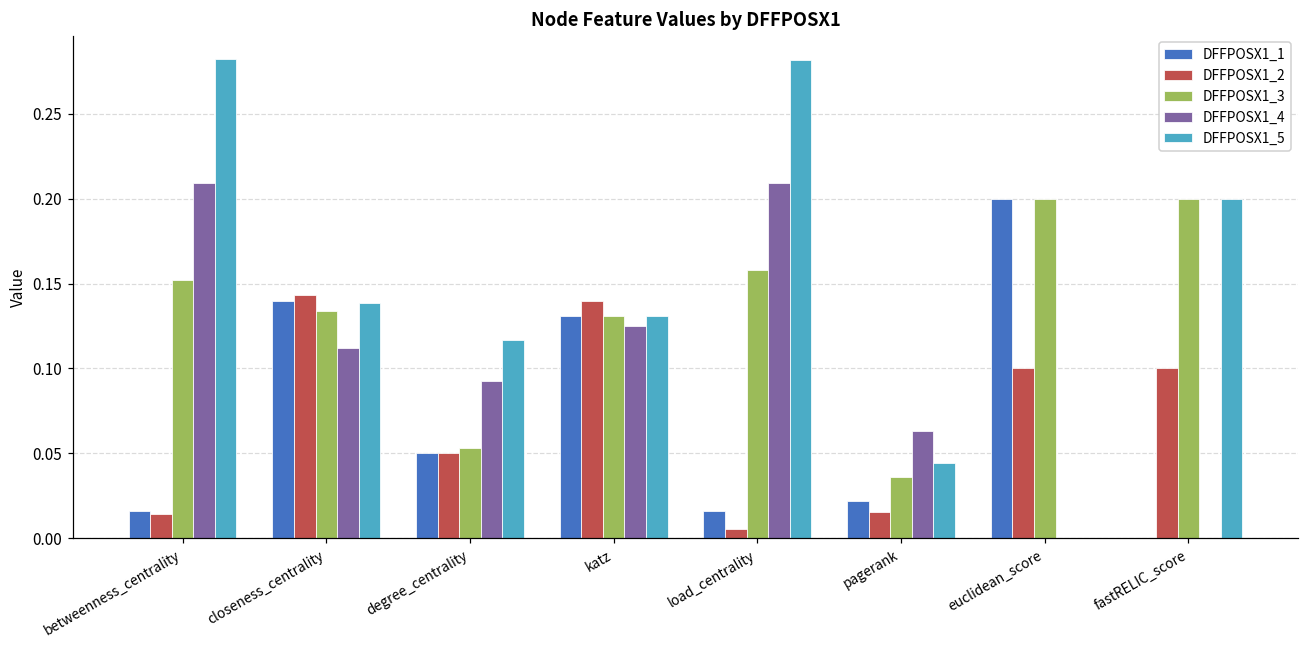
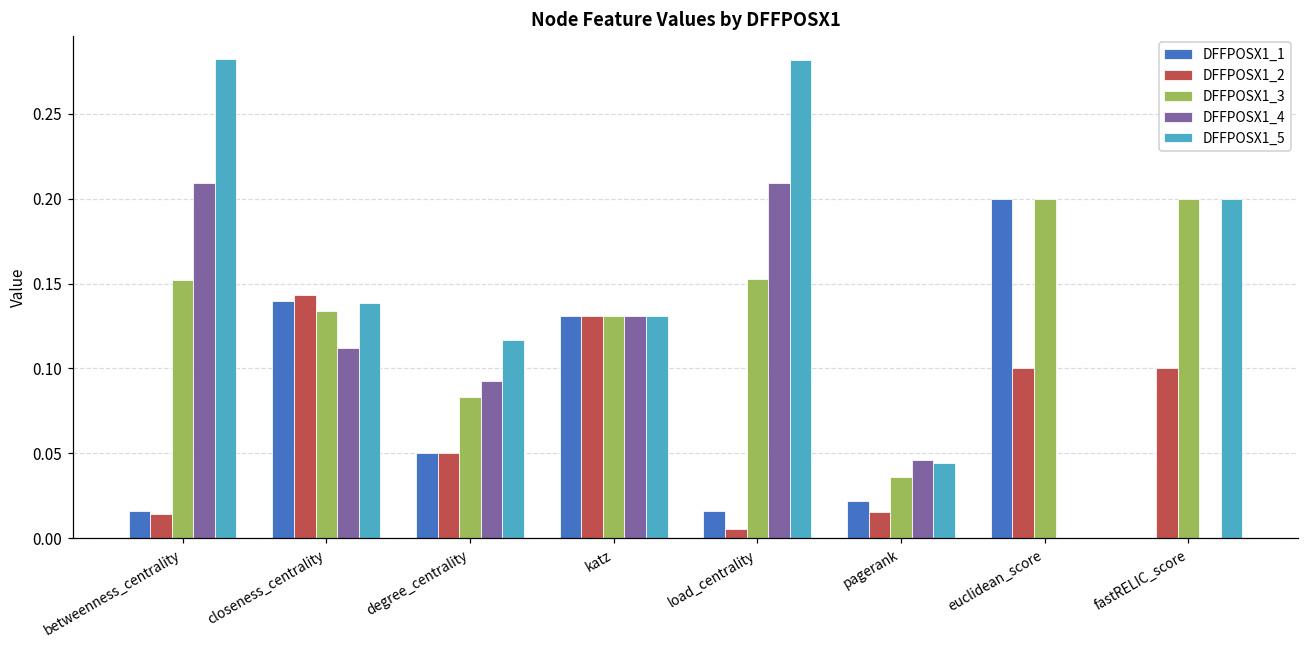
  {
    "DFFPOSX1_2": {
      "betweenness_centrality": 0.014,
      "closeness_centrality": 0.143,
      "degree_centrality": 0.050,
-     "katz": 0.140,
+     "katz": 0.131,
      "load_centrality": 0.005,
      "pagerank": 0.016,
      "euclidean_score": 0.100,
      "fastRELIC_score": 0.100
    },
    "DFFPOSX1_3": {
      "betweenness_centrality": 0.152,
      "closeness_centrality": 0.134,
-     "degree_centrality": 0.053,
+     "degree_centrality": 0.083,
      "katz": 0.131,
-     "load_centrality": 0.158,
+     "load_centrality": 0.152,
      "pagerank": 0.036,
      "euclidean_score": 0.200,
      "fastRELIC_score": 0.200
    },
    "DFFPOSX1_4": {
      "betweenness_centrality": 0.209,
      "closeness_centrality": 0.112,
      "degree_centrality": 0.093,
-     "katz": 0.125,
+     "katz": 0.131,
      "load_centrality": 0.209,
-     "pagerank": 0.063,
+     "pagerank": 0.046,
      "euclidean_score": 0.000,
      "fastRELIC_score": 0.000
    }
  }
